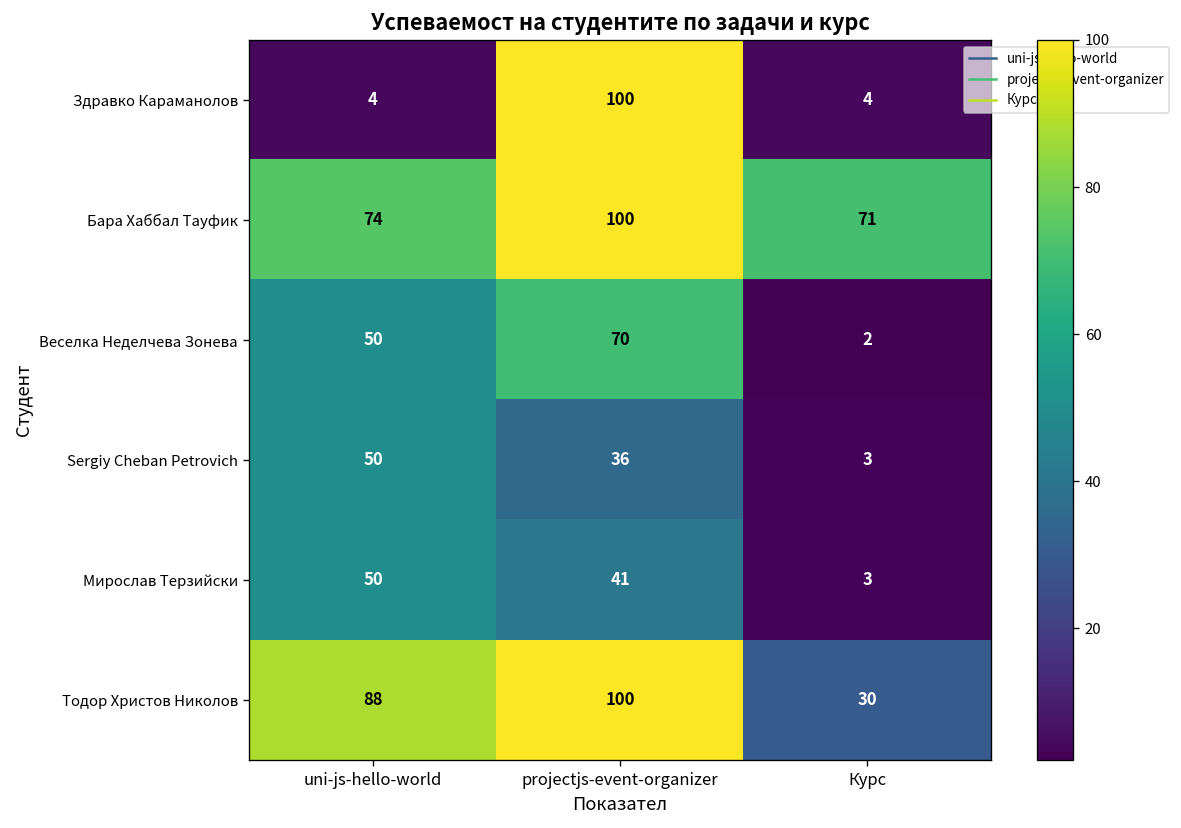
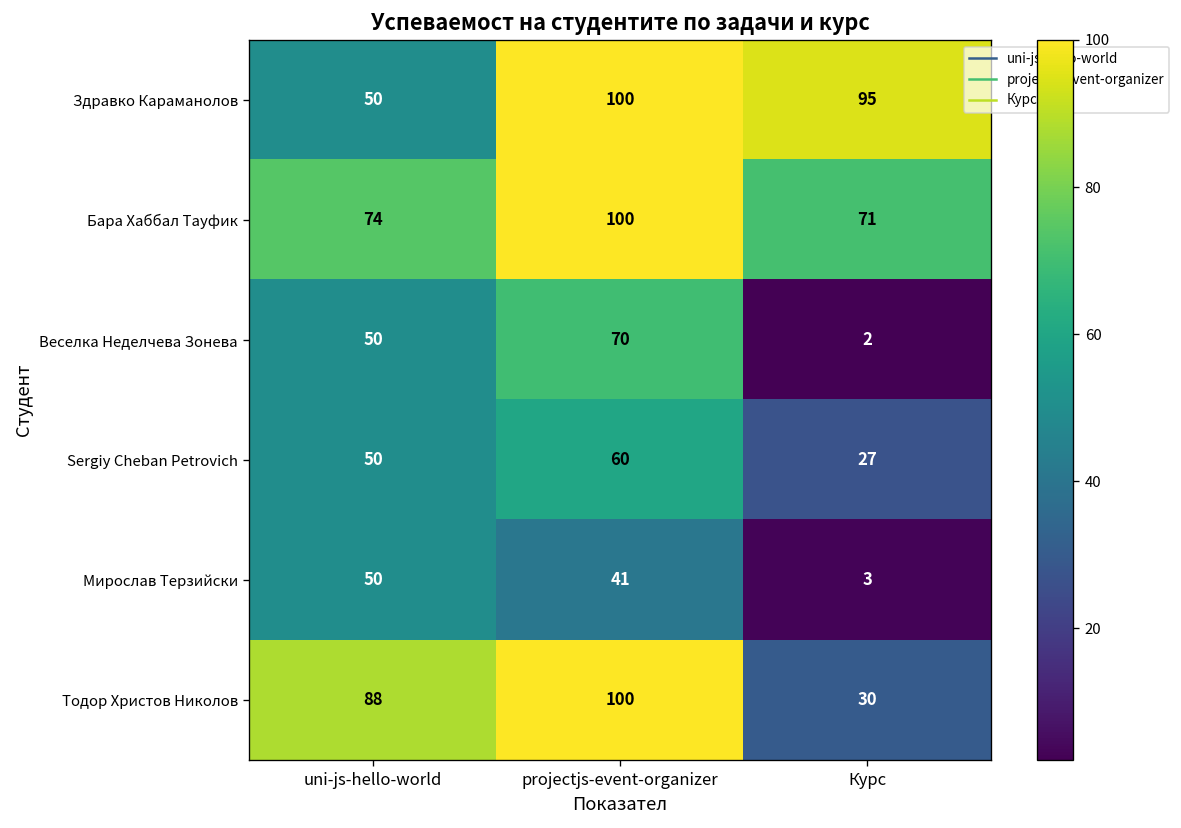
  {
    "Здравко Караманолов": {
-     "uni-js-hello-world": 4,
+     "uni-js-hello-world": 50,
      "projectjs-event-organizer": 100,
-     "Курс": 4
+     "Курс": 95
    },
    "Бара Хаббал Тауфик": {
      "uni-js-hello-world": 74,
      "projectjs-event-organizer": 100,
      "Курс": 71
    },
    "Веселка Неделчева Зонева": {
      "uni-js-hello-world": 50,
      "projectjs-event-organizer": 70,
      "Курс": 2
    },
    "Sergiy Cheban Petrovich": {
      "uni-js-hello-world": 50,
-     "projectjs-event-organizer": 36,
-     "Курс": 3
+     "projectjs-event-organizer": 60,
+     "Курс": 27
    },
    "Мирослав Терзийски": {
      "uni-js-hello-world": 50,
      "projectjs-event-organizer": 41,
      "Курс": 3
    },
    "Тодор Христов Николов": {
      "uni-js-hello-world": 88,
      "projectjs-event-organizer": 100,
      "Курс": 30
    }
  }
